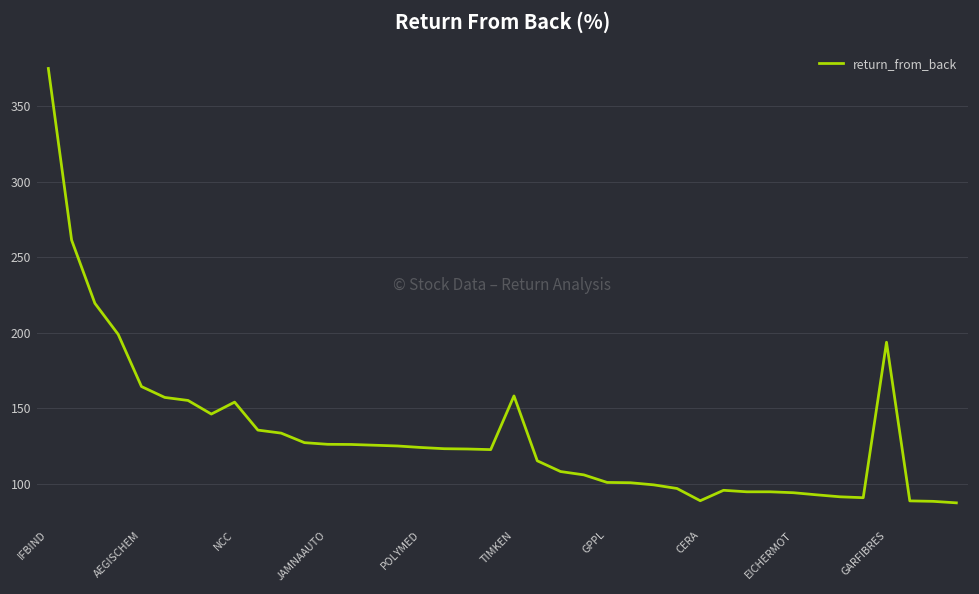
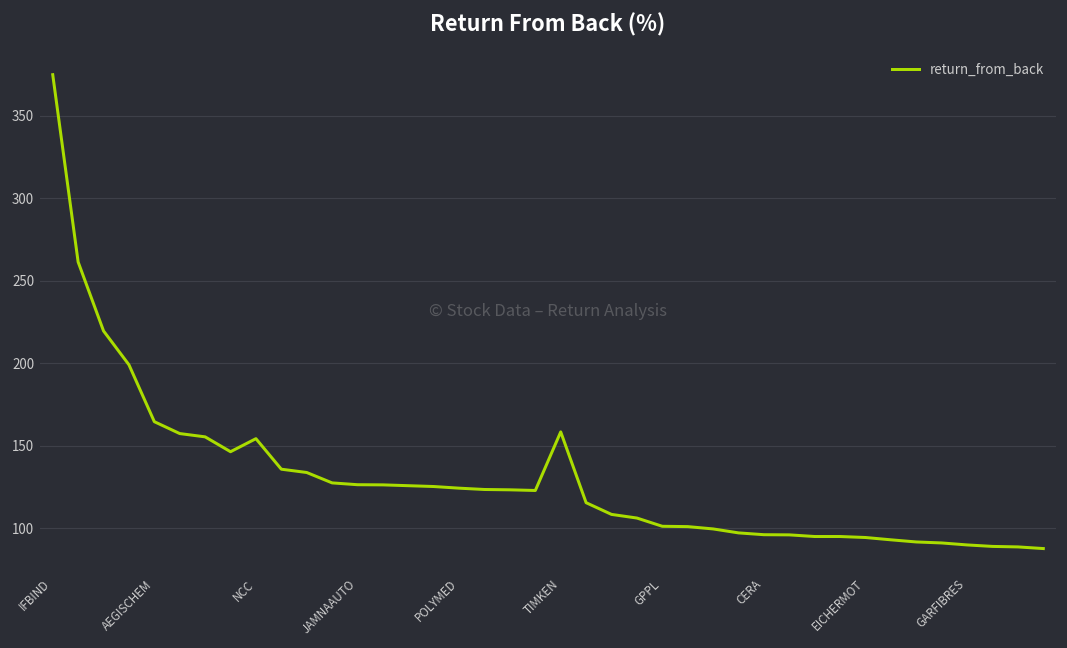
  {
    "IFBIND": 375,
    "AEGISCHEM": 165,
    "NCC": 154,
    "JAMNAAUTO": 126,
    "POLYMED": 124,
    "TIMKEN": 158,
    "GPPL": 101,
-   "CERA": 89,
+   "CERA": 96,
    "EICHERMOT": 94,
-   "GARFIBRES": 194
+   "GARFIBRES": 90
  }
